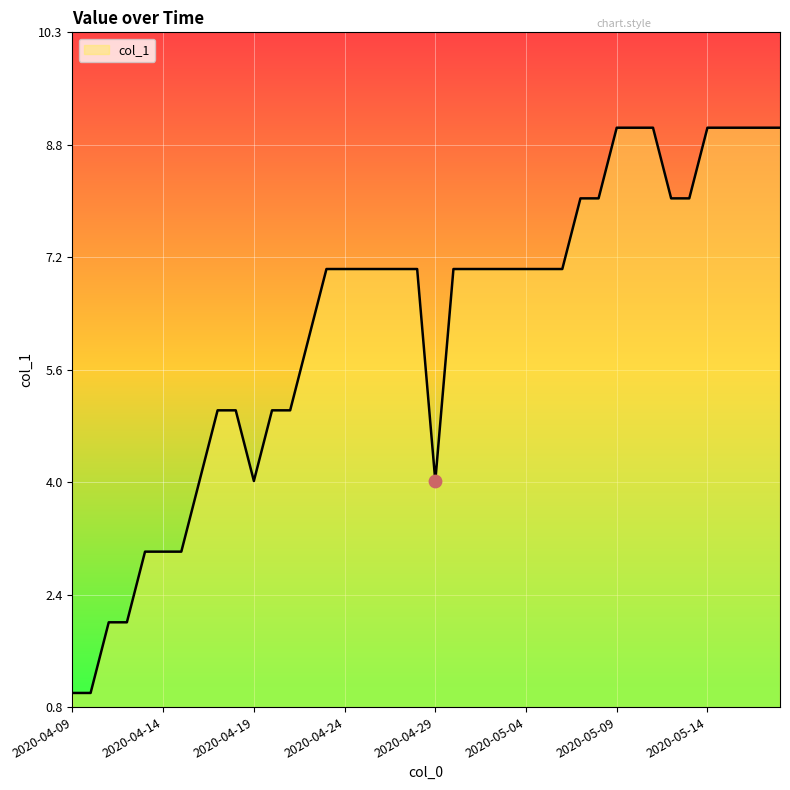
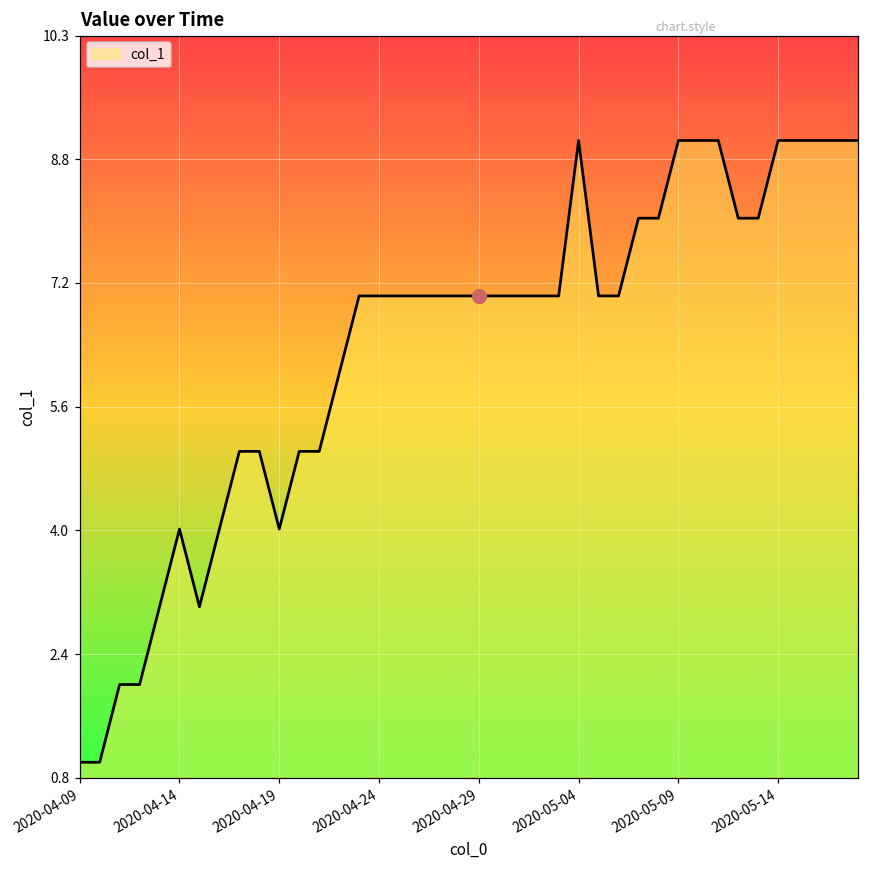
  {
    "col_1": {
      "2020-04-09": 1,
-     "2020-04-14": 3,
+     "2020-04-14": 4,
      "2020-04-19": 4,
      "2020-04-24": 7,
-     "2020-04-29": 4,
-     "2020-05-04": 7,
+     "2020-04-29": 7,
+     "2020-05-04": 9,
      "2020-05-09": 9,
      "2020-05-14": 9
    }
  }
